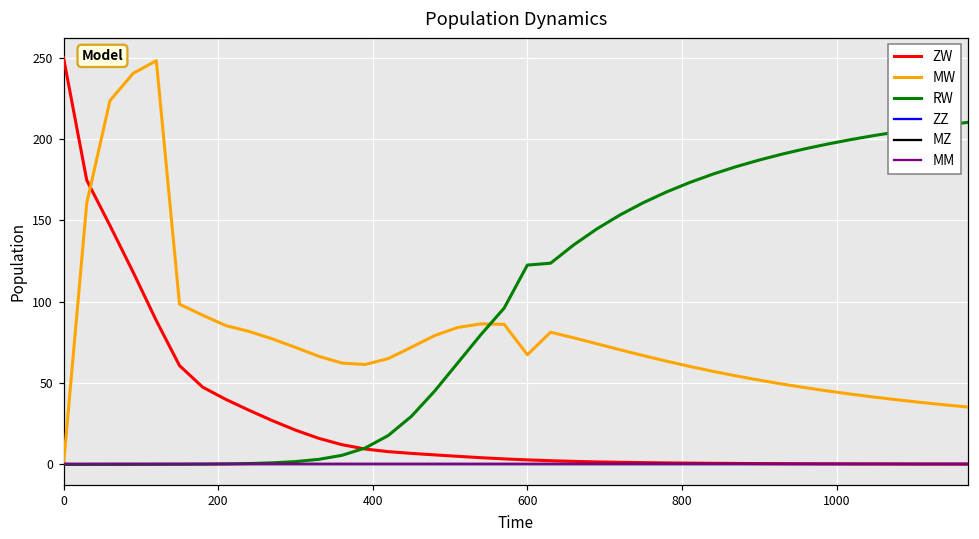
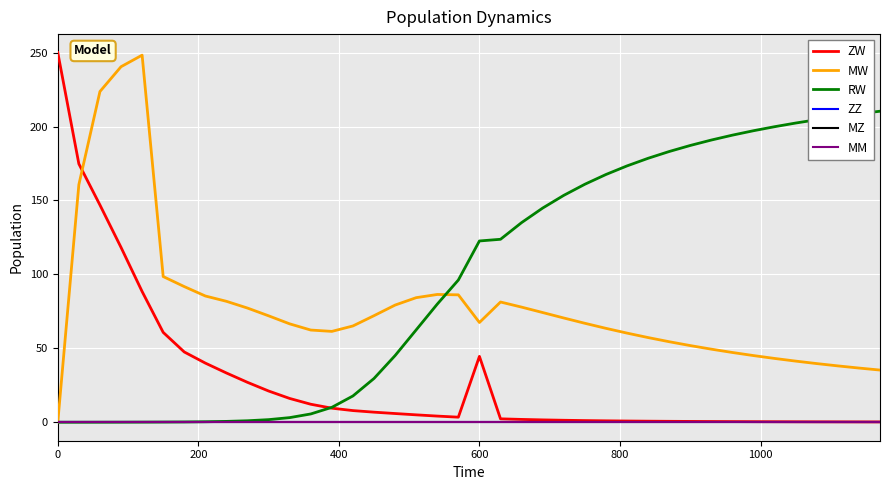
  {
    "ZW": {
      "0": 250,
-     "600": 3
+     "600": 45
    },
    "MW": {
      "600": 67
    },
    "RW": {
      "600": 123
    },
    "MM": {
      "600": 0
    }
  }
